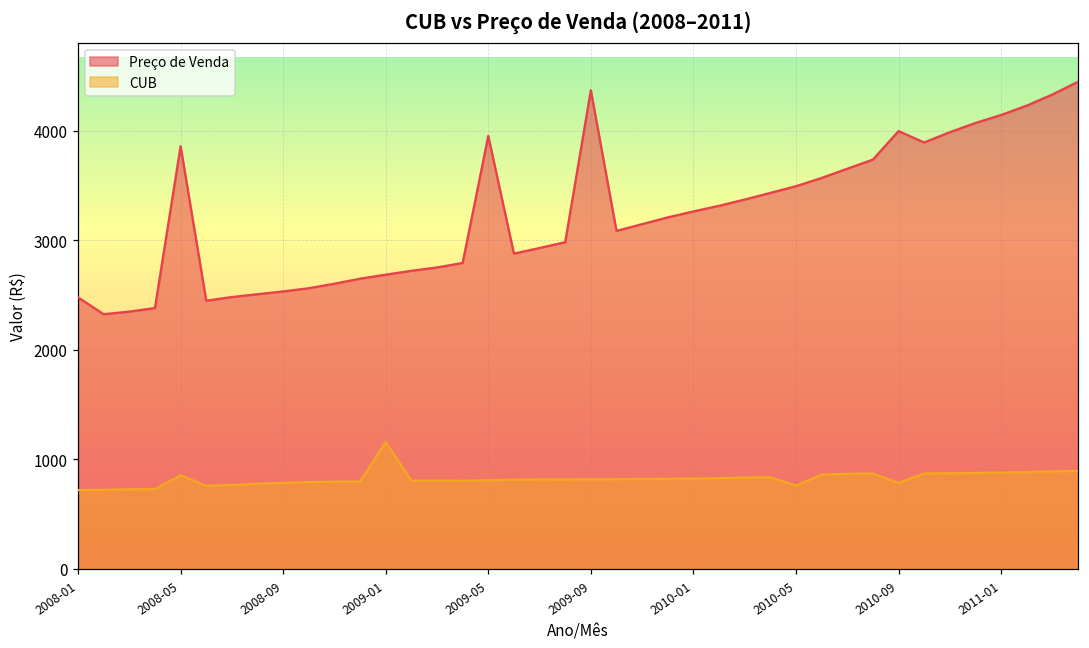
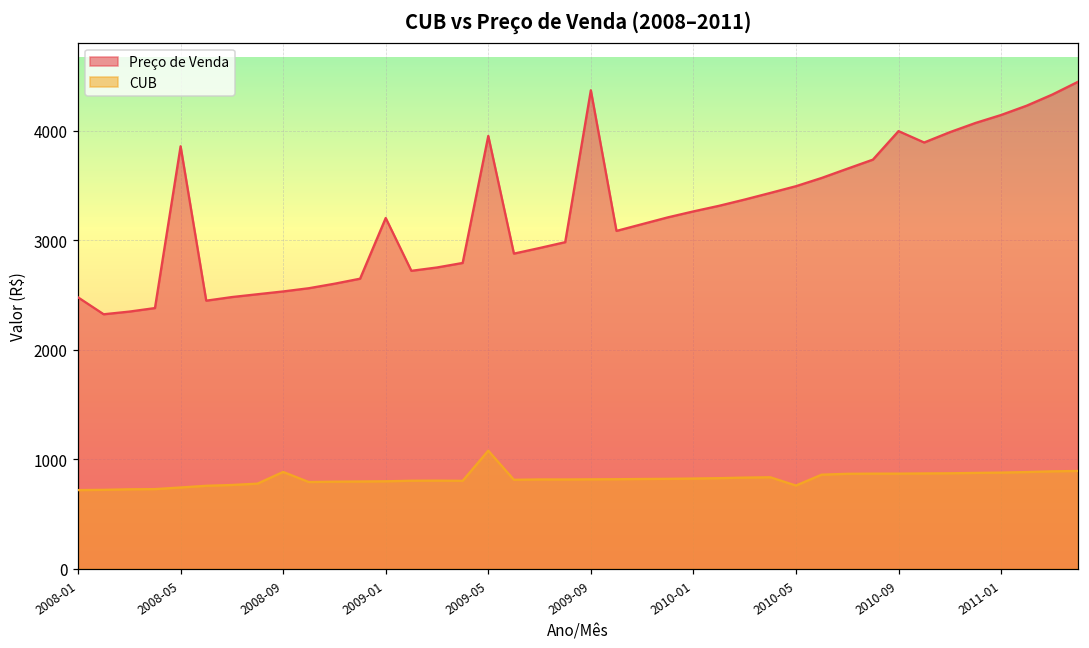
  {
    "Preço de Venda": {
      "2008-01": 2500,
      "2008-05": 3900,
      "2008-09": 2500,
-     "2009-01": 2700,
+     "2009-01": 3200,
      "2009-05": 4000,
      "2009-09": 4400,
      "2010-01": 3300,
      "2010-05": 3500,
      "2010-09": 4000,
      "2011-01": 4100
    },
    "CUB": {
      "2008-01": 700,
-     "2008-05": 900,
-     "2008-09": 800,
-     "2009-01": 1200,
-     "2009-05": 800,
+     "2008-05": 700,
+     "2008-09": 900,
+     "2009-01": 800,
+     "2009-05": 1100,
      "2009-09": 800,
      "2010-01": 800,
      "2010-05": 800,
-     "2010-09": 800,
+     "2010-09": 900,
      "2011-01": 900
    }
  }
